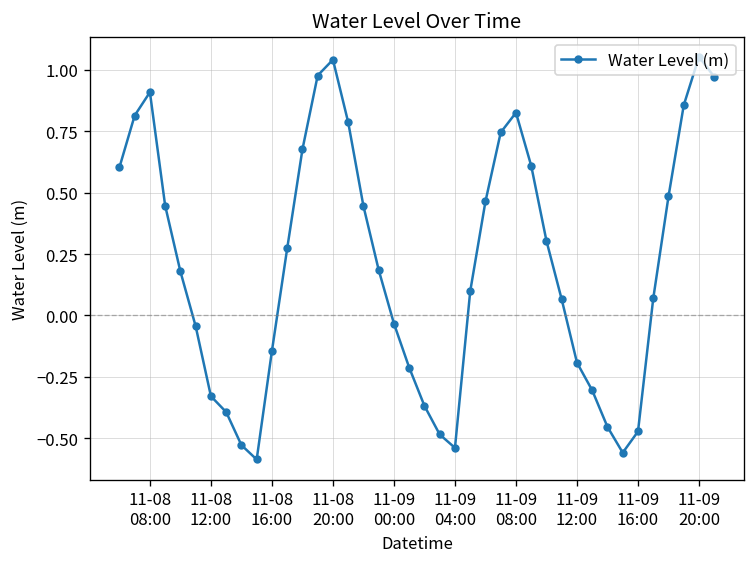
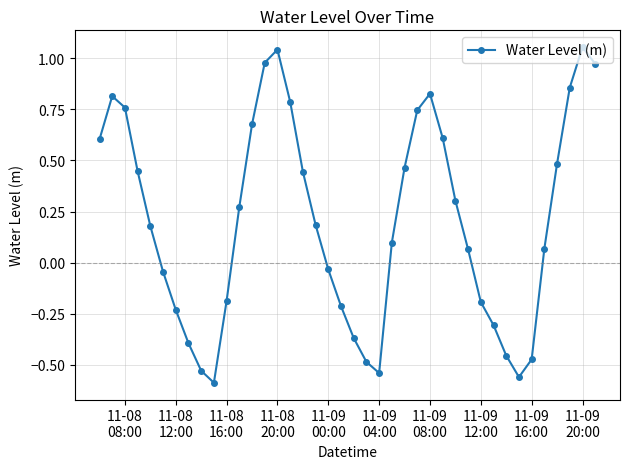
  {
-   "11-08 08:00": 0.91,
-   "11-08 12:00": -0.33,
-   "11-08 16:00": -0.14,
+   "11-08 08:00": 0.76,
+   "11-08 12:00": -0.23,
+   "11-08 16:00": -0.19,
    "11-08 20:00": 1.04,
    "11-09 00:00": -0.03,
    "11-09 04:00": -0.54,
    "11-09 08:00": 0.83,
    "11-09 12:00": -0.19,
    "11-09 16:00": -0.47
  }
